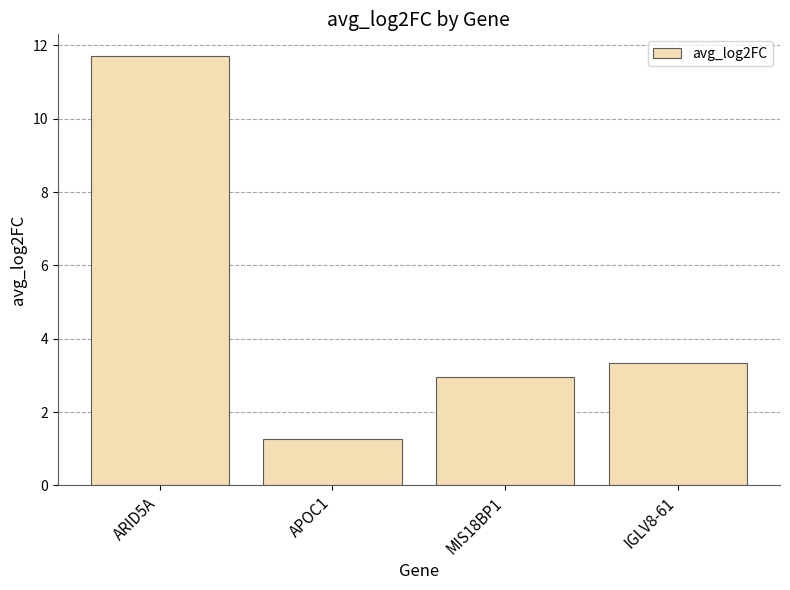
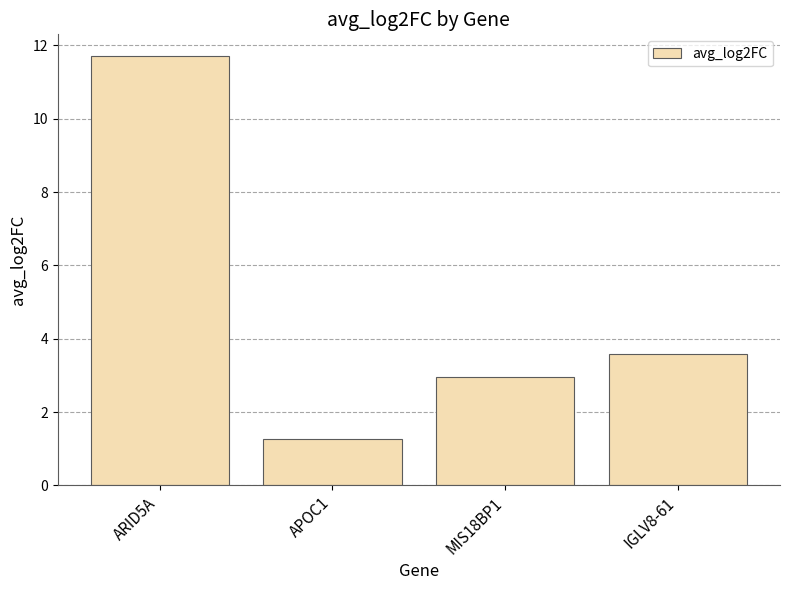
  {
    "ARID5A": 11.7,
    "APOC1": 1.3,
    "MIS18BP1": 3.0,
-   "IGLV8-61": 3.3
+   "IGLV8-61": 3.6
  }
